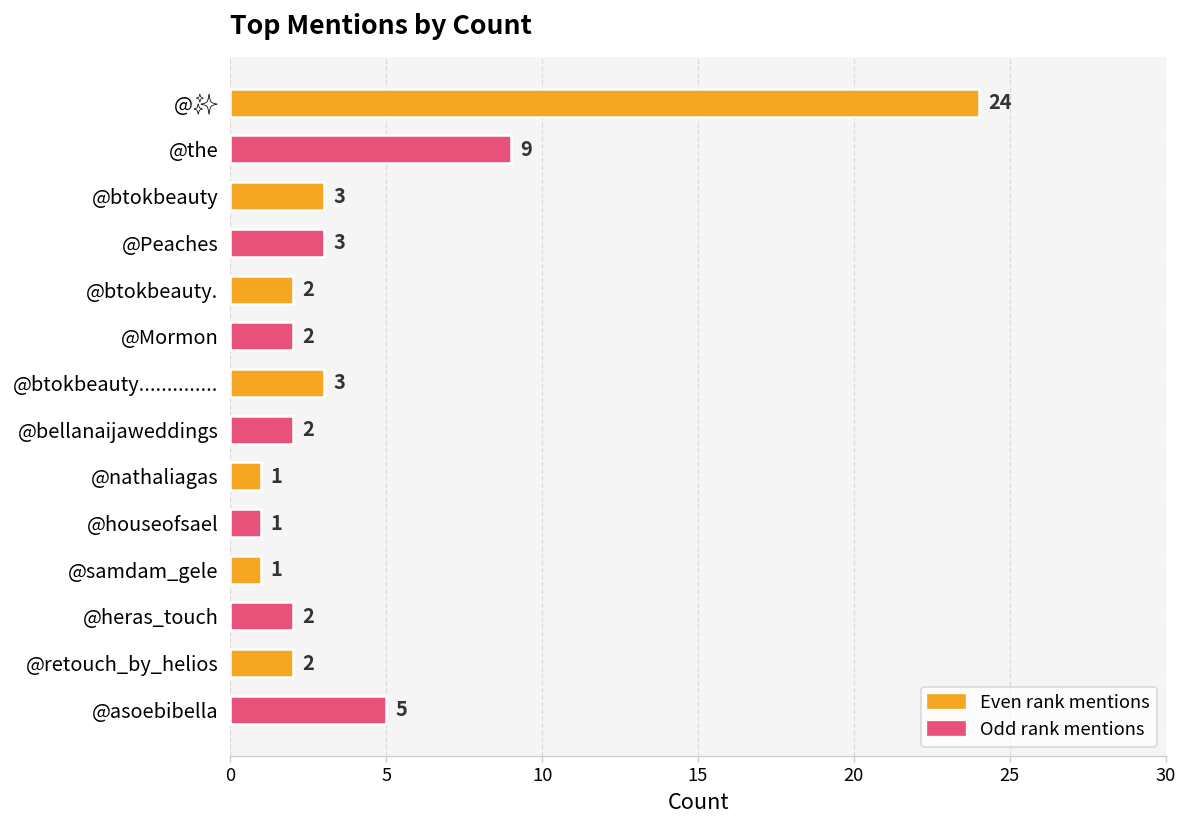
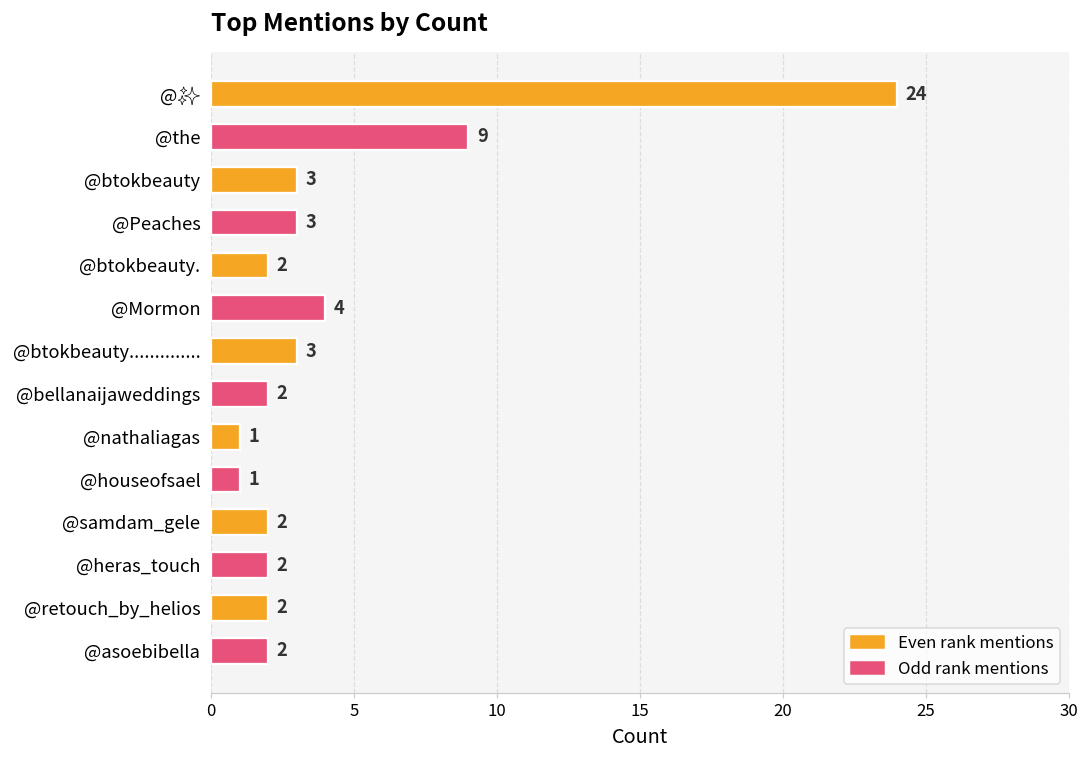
  {
    "@✨️": 24,
    "@the": 9,
    "@btokbeauty": 3,
    "@Peaches": 3,
    "@btokbeauty.": 2,
-   "@Mormon": 2,
+   "@Mormon": 4,
    "@btokbeauty..............": 3,
    "@bellanaijaweddings": 2,
    "@nathaliagas": 1,
    "@houseofsael": 1,
-   "@samdam_gele": 1,
+   "@samdam_gele": 2,
    "@heras_touch": 2,
    "@retouch_by_helios": 2,
-   "@asoebibella": 5
+   "@asoebibella": 2
  }
